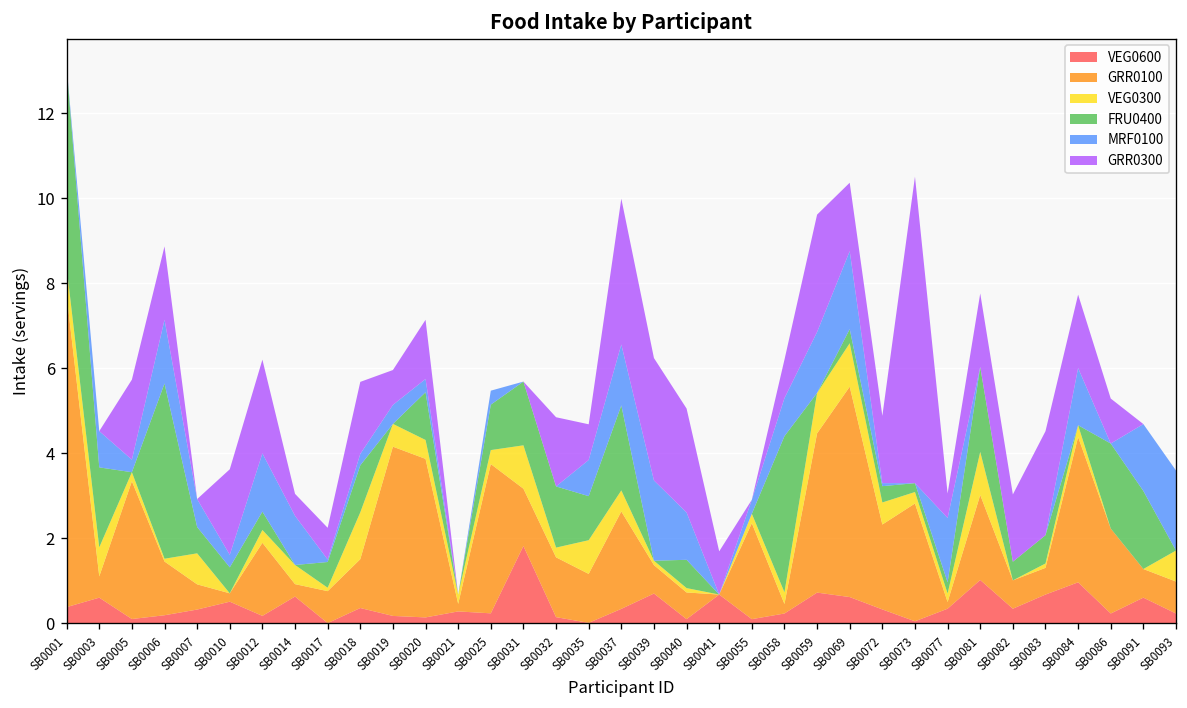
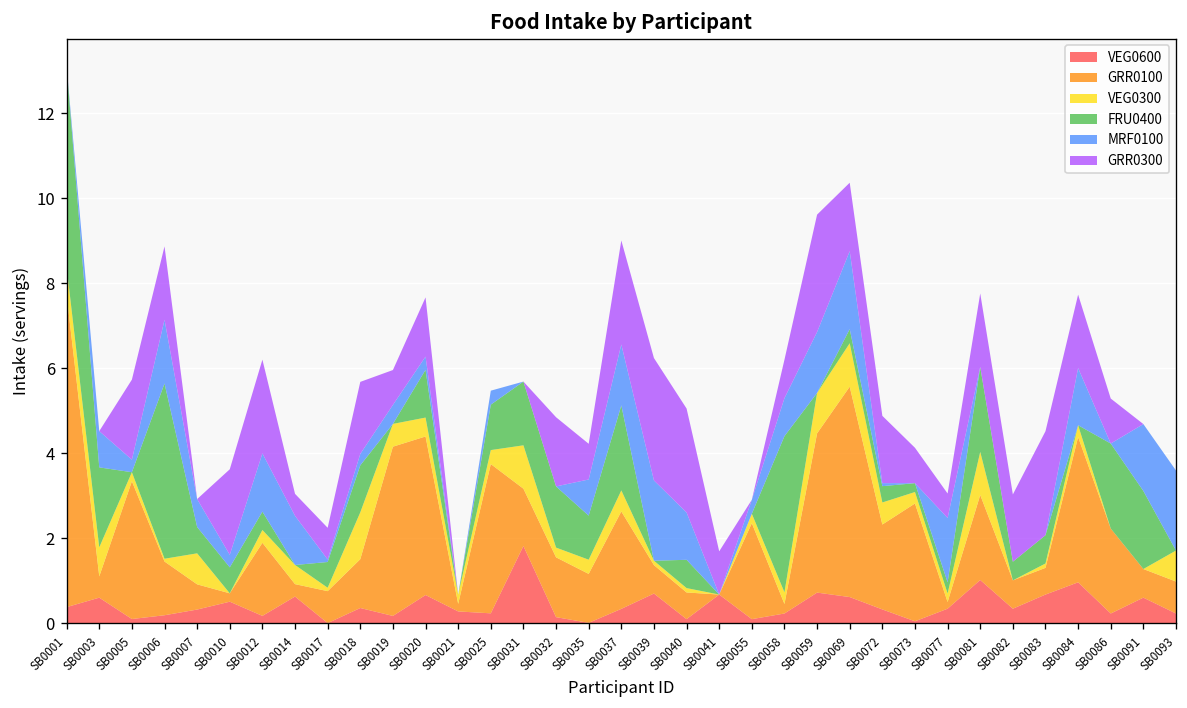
  {
    "VEG0600": {
      "SB0001": 0.4,
      "SB0003": 0.6,
      "SB0005": 0.1,
      "SB0006": 0.2,
      "SB0007": 0.3,
      "SB0010": 0.5,
      "SB0012": 0.2,
      "SB0014": 0.6,
      "SB0018": 0.4,
      "SB0019": 0.2,
-     "SB0020": 0.1,
+     "SB0020": 0.7,
      "SB0021": 0.3,
      "SB0025": 0.2,
      "SB0031": 1.8,
      "SB0032": 0.1,
      "SB0037": 0.3,
      "SB0039": 0.7,
      "SB0040": 0.1,
      "SB0055": 0.1,
      "SB0058": 0.2,
      "SB0059": 0.7,
      "SB0069": 0.6,
      "SB0072": 0.3,
      "SB0077": 0.3,
      "SB0081": 1.0,
      "SB0082": 0.3,
      "SB0083": 0.7,
      "SB0084": 1.0,
      "SB0086": 0.2,
      "SB0091": 0.6,
      "SB0093": 0.2
    },
    "GRR0100": {
      "SB0001": 7.3,
      "SB0003": 0.5,
      "SB0005": 3.2,
      "SB0007": 0.6,
      "SB0012": 1.7,
      "SB0014": 0.3,
      "SB0017": 0.8,
      "SB0018": 1.1,
      "SB0019": 4.0,
      "SB0020": 3.7,
      "SB0021": 0.2,
      "SB0025": 3.5,
      "SB0031": 1.3,
      "SB0032": 1.4,
      "SB0035": 1.2,
      "SB0037": 2.3,
      "SB0039": 0.7,
      "SB0040": 0.6,
      "SB0055": 2.3,
      "SB0058": 0.2,
      "SB0059": 3.7,
      "SB0069": 5.0,
      "SB0072": 2.0,
      "SB0073": 2.8,
      "SB0077": 0.2,
      "SB0081": 2.0,
      "SB0083": 0.6,
      "SB0084": 3.4,
      "SB0093": 0.8
    },
    "VEG0300": {
      "SB0001": 0.7,
      "SB0003": 0.7,
      "SB0007": 0.7,
      "SB0012": 0.3,
      "SB0017": 0.1,
      "SB0018": 1.1,
      "SB0020": 0.4,
      "SB0025": 0.3,
      "SB0031": 1.0,
      "SB0032": 0.2,
-     "SB0035": 0.8,
+     "SB0035": 0.3,
      "SB0037": 0.5,
      "SB0040": 0.1,
      "SB0058": 0.3,
      "SB0069": 1.0,
      "SB0072": 0.5,
      "SB0073": 0.3,
      "SB0077": 0.2,
      "SB0081": 1.0,
      "SB0083": 0.1
    },
    "FRU0400": {
      "SB0003": 1.9,
      "SB0006": 4.1,
      "SB0007": 0.6,
      "SB0010": 0.6,
      "SB0012": 0.4,
      "SB0018": 1.1,
      "SB0020": 1.1,
      "SB0025": 1.1,
      "SB0035": 1.0,
      "SB0037": 2.0,
      "SB0040": 0.7,
      "SB0058": 3.7,
      "SB0069": 0.3,
      "SB0077": 0.3,
      "SB0091": 1.8
    },
    "MRF0100": {
      "SB0005": 0.3,
      "SB0006": 1.5,
      "SB0010": 0.3,
      "SB0012": 1.4,
      "SB0014": 1.2,
      "SB0018": 0.3,
      "SB0019": 0.4,
      "SB0020": 0.3,
      "SB0035": 0.9,
      "SB0037": 1.4,
      "SB0039": 1.9,
      "SB0040": 1.1,
      "SB0058": 0.9,
      "SB0059": 1.4,
      "SB0069": 1.8,
      "SB0077": 1.5,
      "SB0084": 1.3
    },
    "GRR0300": {
      "SB0005": 1.9,
      "SB0006": 1.7,
      "SB0010": 2.0,
      "SB0012": 2.2,
      "SB0014": 0.5,
      "SB0017": 0.7,
      "SB0018": 1.7,
      "SB0019": 0.8,
      "SB0020": 1.4,
      "SB0032": 1.6,
      "SB0035": 0.8,
-     "SB0037": 3.4,
+     "SB0037": 2.4,
      "SB0039": 2.9,
      "SB0040": 2.4,
      "SB0041": 1.0,
      "SB0058": 0.9,
      "SB0059": 2.8,
      "SB0069": 1.6,
      "SB0072": 1.6,
-     "SB0073": 7.2,
+     "SB0073": 0.8,
      "SB0077": 0.6,
      "SB0081": 1.7,
      "SB0082": 1.6,
      "SB0083": 2.4,
      "SB0084": 1.7,
      "SB0086": 1.1
    }
  }
